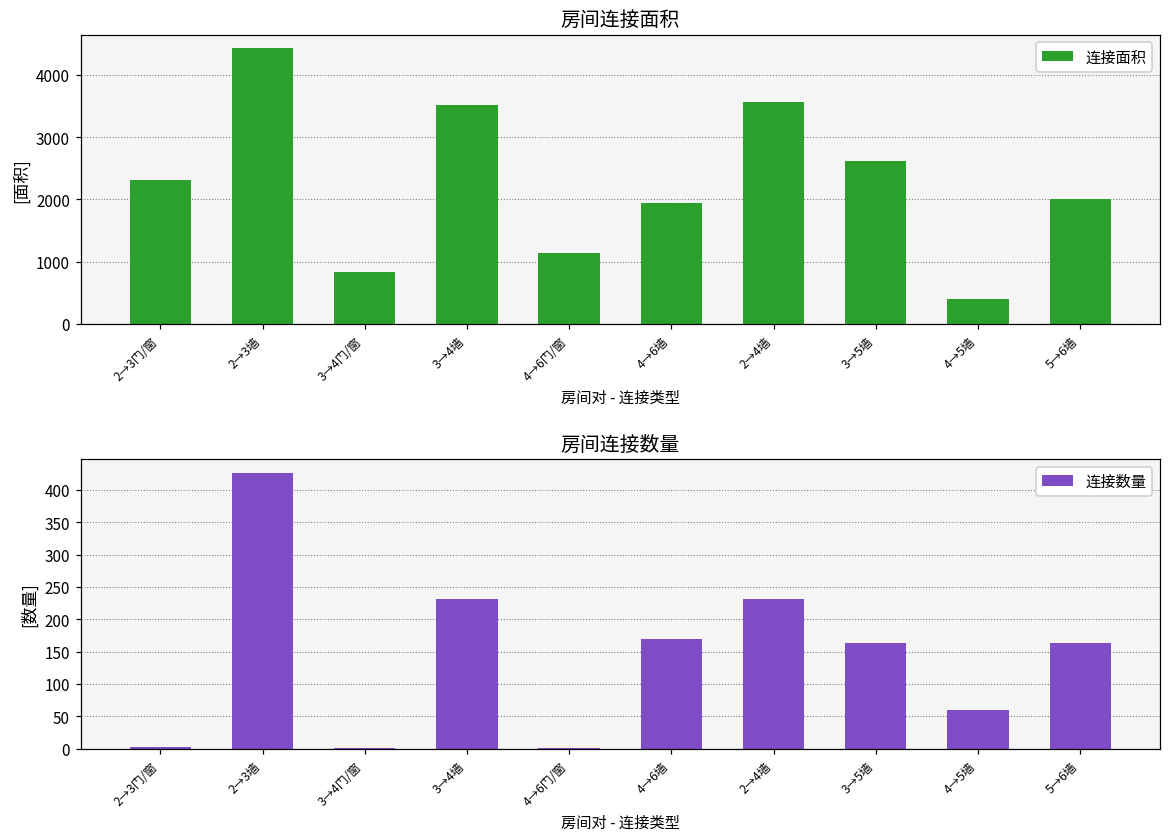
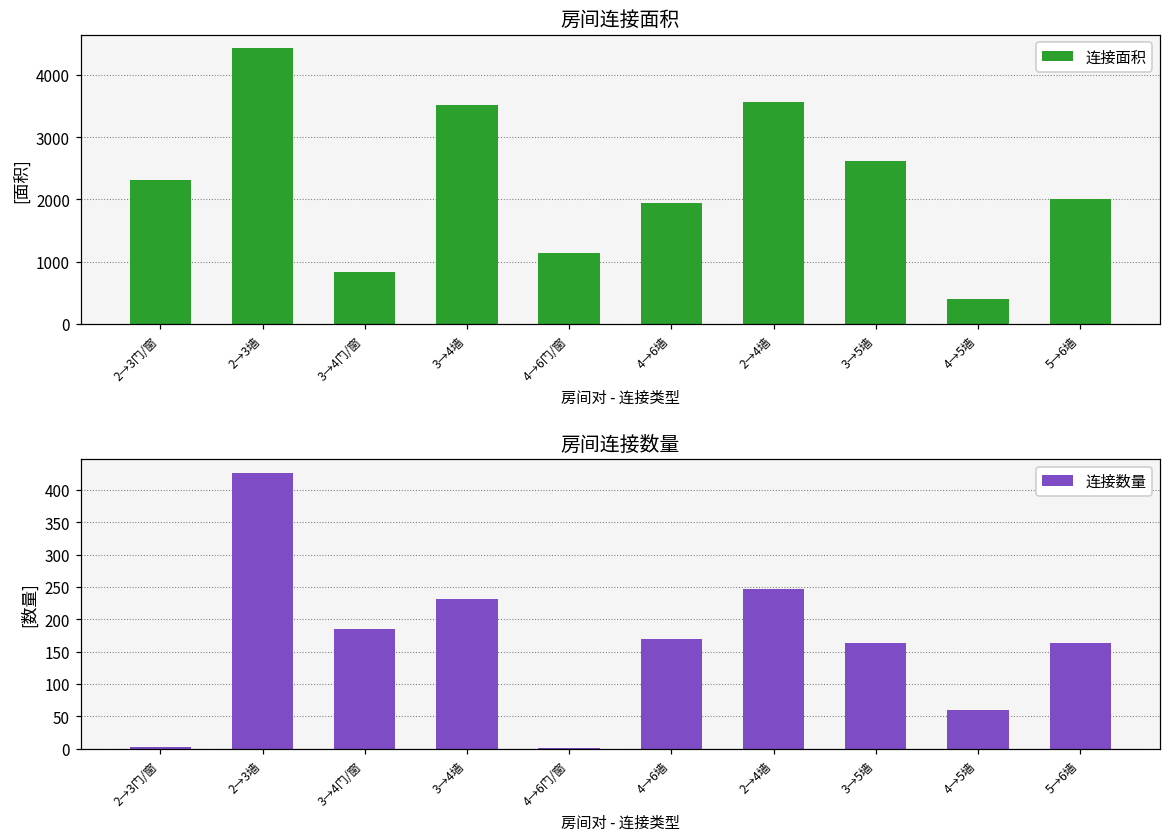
  {
    "房间连接面积": {
      "2→3门/窗": 2300,
      "2→3墙": 4400,
      "3→4门/窗": 800,
      "3→4墙": 3500,
      "4→6门/窗": 1100,
      "4→6墙": 1900,
      "2→4墙": 3600,
      "3→5墙": 2600,
      "4→5墙": 400,
      "5→6墙": 2000
    },
    "房间连接数量": {
      "2→3墙": 430,
-     "3→4门/窗": 0,
+     "3→4门/窗": 190,
      "3→4墙": 230,
      "4→6墙": 170,
-     "2→4墙": 230,
+     "2→4墙": 250,
      "3→5墙": 160,
      "4→5墙": 60,
      "5→6墙": 160
    }
  }
